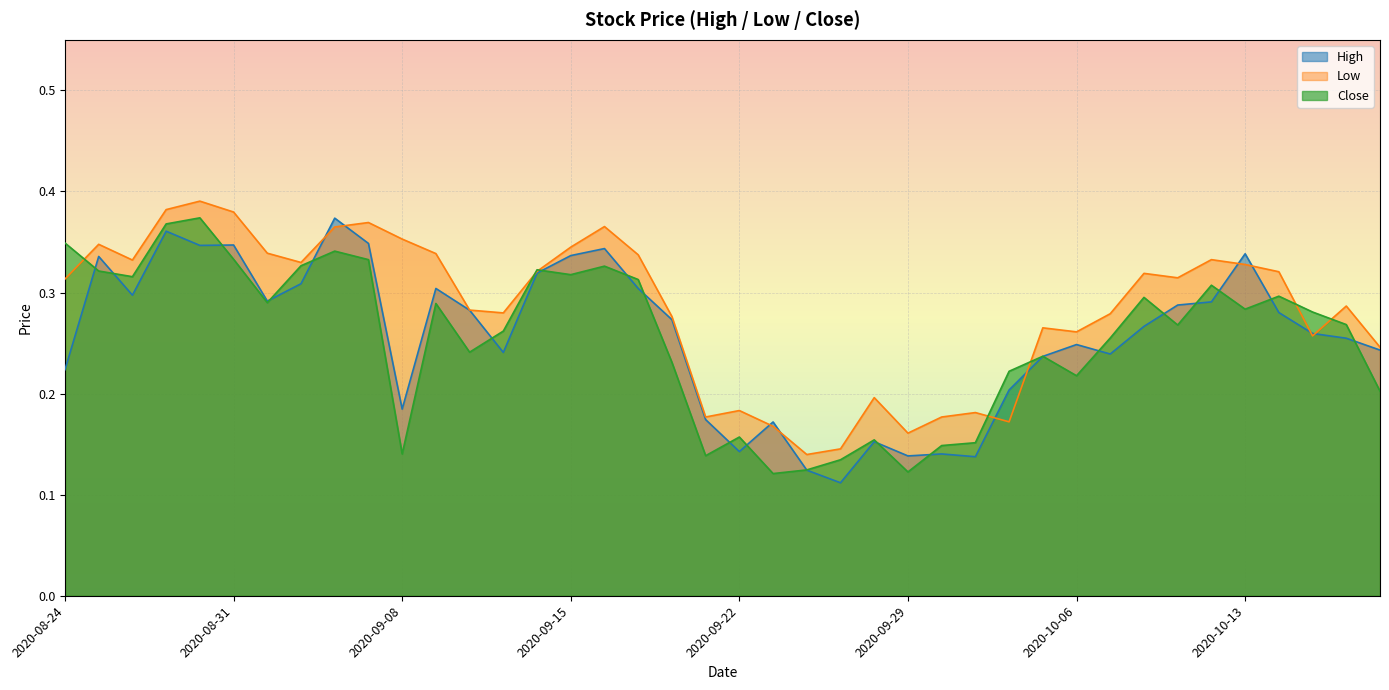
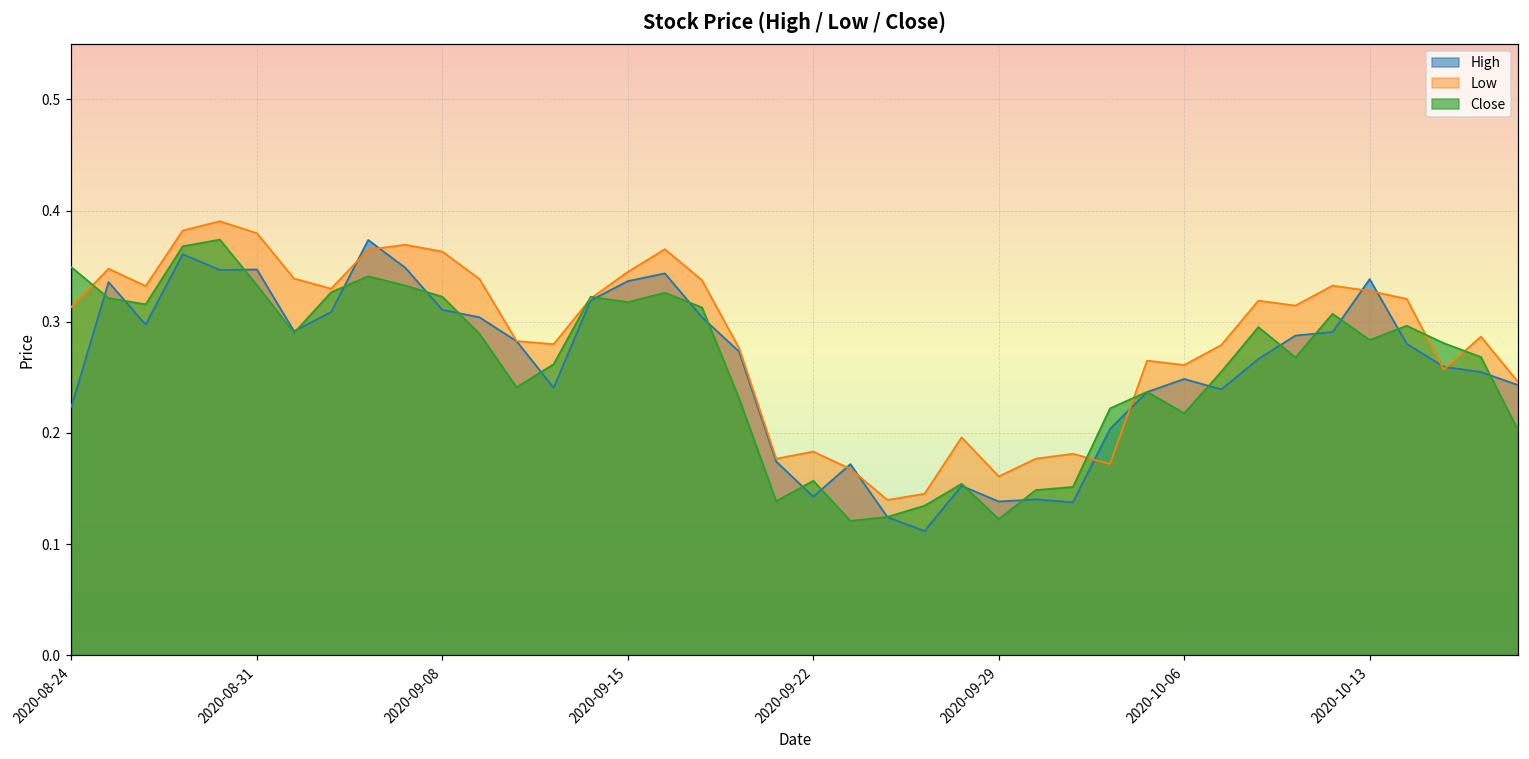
  {
    "High": {
      "2020-08-24": 0.224,
      "2020-08-31": 0.347,
-     "2020-09-08": 0.185,
+     "2020-09-08": 0.311,
      "2020-09-15": 0.337,
      "2020-09-22": 0.143,
      "2020-09-29": 0.138,
      "2020-10-06": 0.249,
      "2020-10-13": 0.338
    },
    "Low": {
      "2020-08-24": 0.313,
      "2020-08-31": 0.380,
-     "2020-09-08": 0.353,
+     "2020-09-08": 0.363,
      "2020-09-15": 0.345,
      "2020-09-22": 0.183,
      "2020-09-29": 0.161,
      "2020-10-06": 0.261,
      "2020-10-13": 0.328
    },
    "Close": {
      "2020-08-24": 0.349,
      "2020-08-31": 0.333,
-     "2020-09-08": 0.140,
+     "2020-09-08": 0.322,
      "2020-09-15": 0.318,
      "2020-09-22": 0.157,
      "2020-09-29": 0.122,
      "2020-10-06": 0.218,
      "2020-10-13": 0.284
    }
  }
